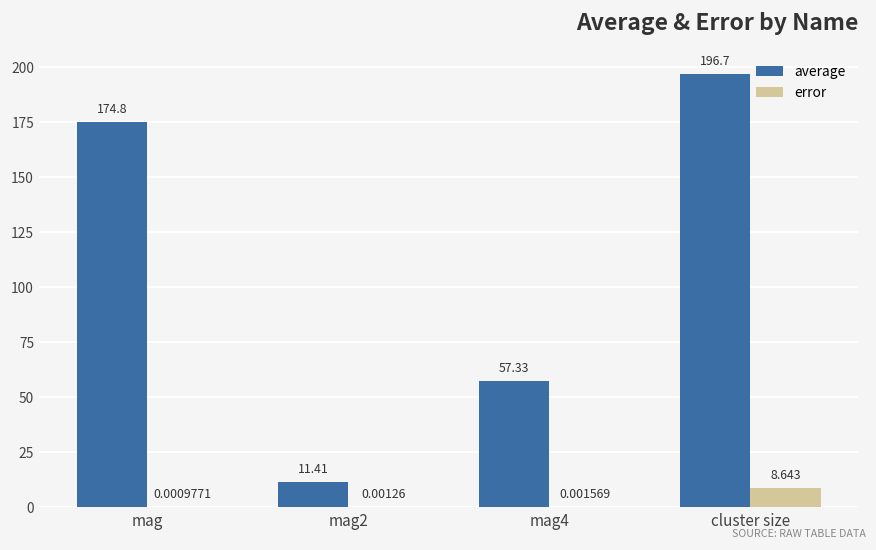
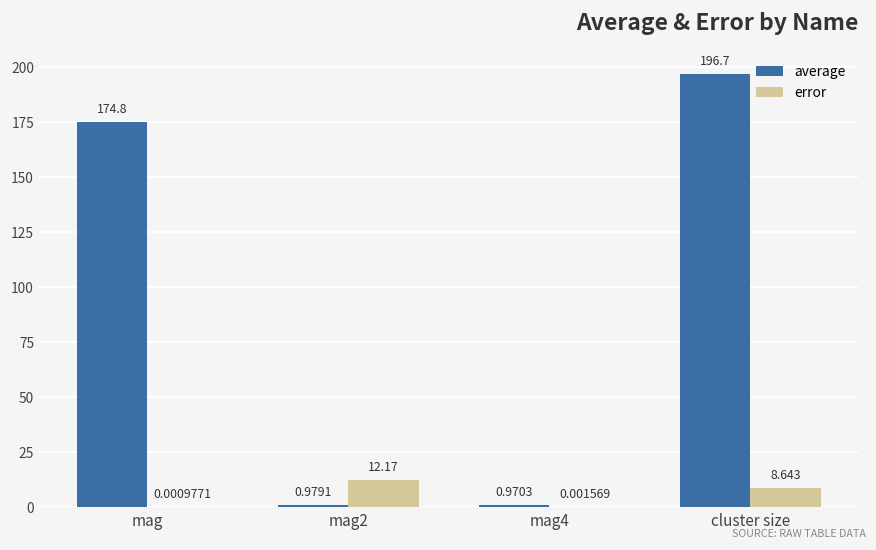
  {
    "average": {
      "mag": 174.8,
-     "mag2": 11.41,
-     "mag4": 57.33,
+     "mag2": 0.9791,
+     "mag4": 0.9703,
      "cluster size": 196.7
    },
    "error": {
      "mag": 0.0009771,
-     "mag2": 0.00126,
+     "mag2": 12.17,
      "mag4": 0.001569,
      "cluster size": 8.643
    }
  }
